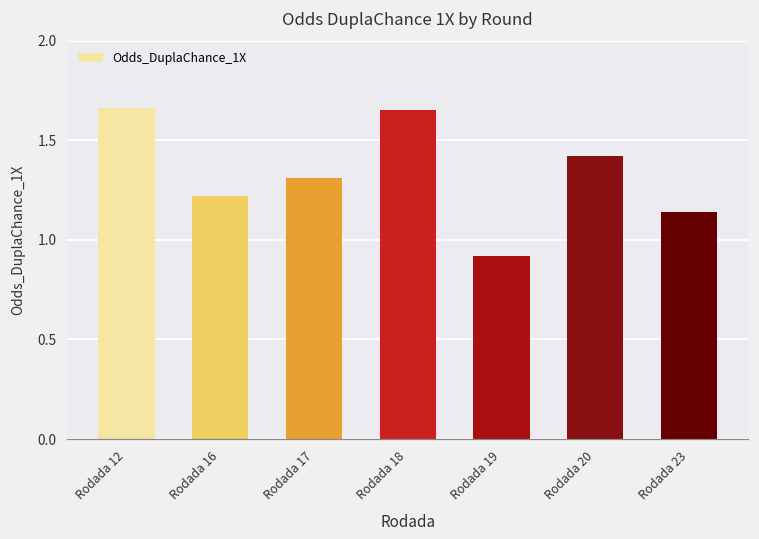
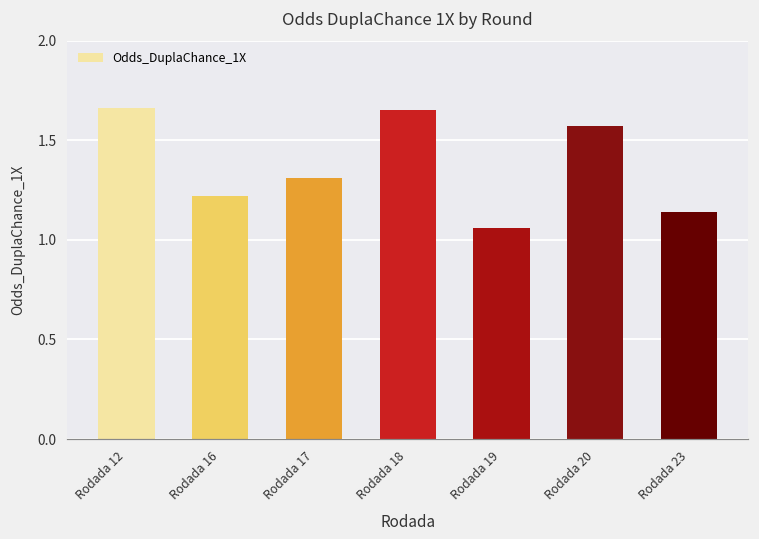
  {
    "Rodada 12": 1.66,
    "Rodada 16": 1.22,
    "Rodada 17": 1.31,
    "Rodada 18": 1.65,
-   "Rodada 19": 0.92,
-   "Rodada 20": 1.42,
+   "Rodada 19": 1.06,
+   "Rodada 20": 1.57,
    "Rodada 23": 1.14
  }
